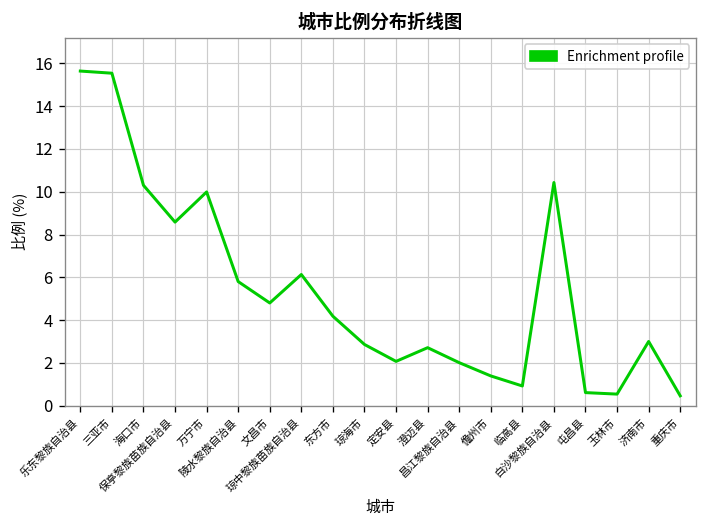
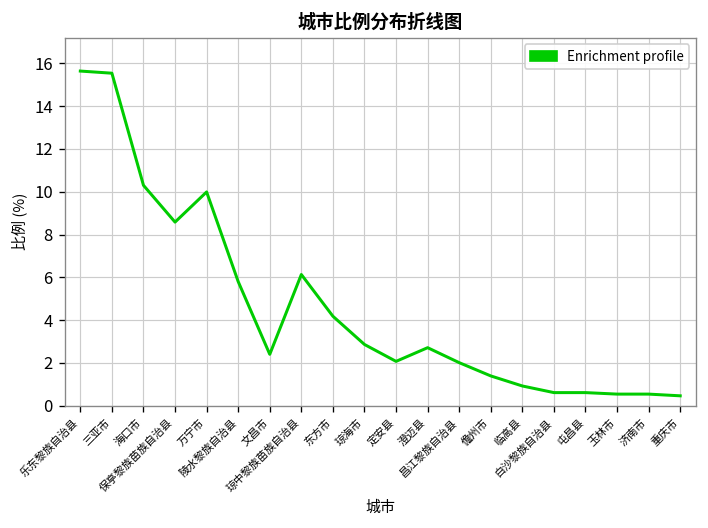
  {
    "乐东黎族自治县": 15.6,
    "三亚市": 15.5,
    "海口市": 10.3,
    "保亭黎族苗族自治县": 8.6,
    "万宁市": 10.0,
    "陵水黎族自治县": 5.8,
-   "文昌市": 4.8,
+   "文昌市": 2.4,
    "琼中黎族苗族自治县": 6.1,
    "东方市": 4.2,
    "琼海市": 2.9,
    "定安县": 2.1,
    "澄迈县": 2.7,
    "昌江黎族自治县": 2.0,
    "儋州市": 1.4,
    "临高县": 0.9,
-   "白沙黎族自治县": 10.4,
+   "白沙黎族自治县": 0.6,
    "屯昌县": 0.6,
    "玉林市": 0.5,
-   "济南市": 3.0,
+   "济南市": 0.5,
    "重庆市": 0.5
  }
